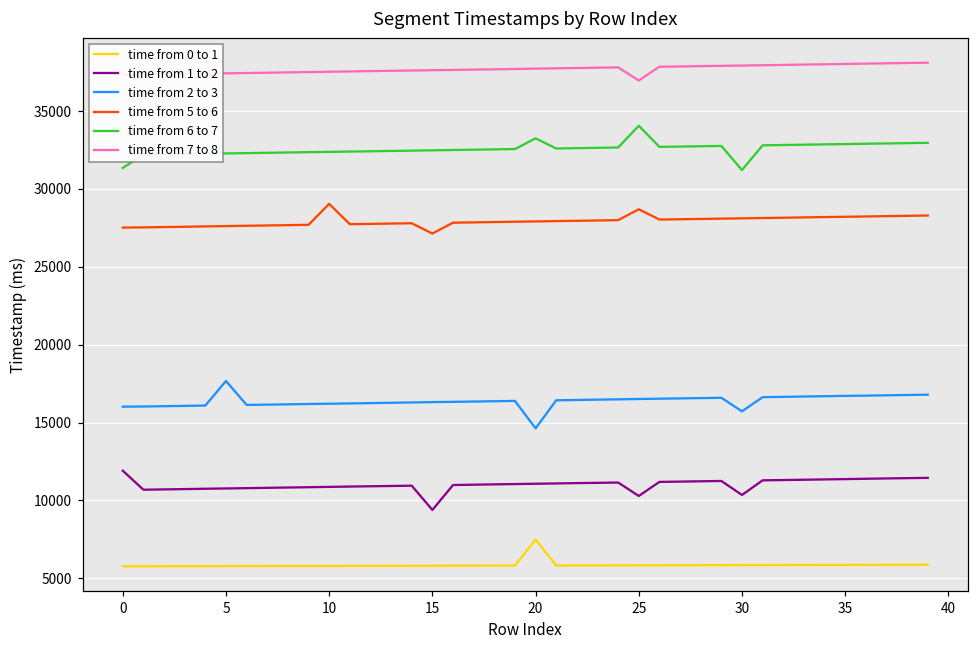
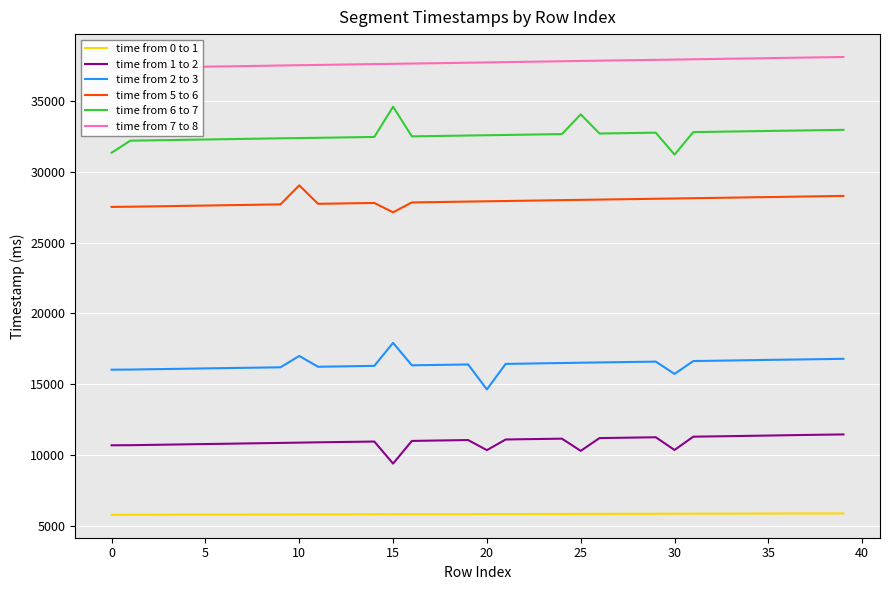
  {
    "time from 0 to 1": {
      "0": 5800,
      "5": 5800,
      "10": 5800,
      "15": 5800,
-     "20": 7500,
+     "20": 5800,
      "25": 5800,
      "30": 5800,
      "35": 5900
    },
    "time from 1 to 2": {
-     "0": 11900,
+     "0": 10700,
      "5": 10800,
      "10": 10900,
      "15": 9400,
-     "20": 11100,
+     "20": 10300,
      "25": 10300,
      "30": 10400,
      "35": 11400
    },
    "time from 2 to 3": {
      "0": 16000,
-     "5": 17700,
-     "10": 16200,
-     "15": 16300,
+     "5": 16100,
+     "10": 17000,
+     "15": 17900,
      "20": 14600,
      "25": 16500,
      "30": 15700,
      "35": 16700
    },
    "time from 5 to 6": {
      "0": 27500,
      "5": 27600,
      "10": 29000,
      "15": 27100,
      "20": 27900,
-     "25": 28700,
+     "25": 28000,
      "30": 28100,
      "35": 28200
    },
    "time from 6 to 7": {
      "0": 31300,
      "5": 32300,
      "10": 32400,
-     "15": 32500,
-     "20": 33200,
+     "15": 34600,
+     "20": 32600,
      "25": 34100,
      "30": 31200,
      "35": 32900
    },
    "time from 7 to 8": {
      "5": 37400,
      "10": 37500,
      "15": 37600,
      "20": 37700,
-     "25": 37000,
+     "25": 37800,
      "30": 37900,
      "35": 38000
    }
  }
